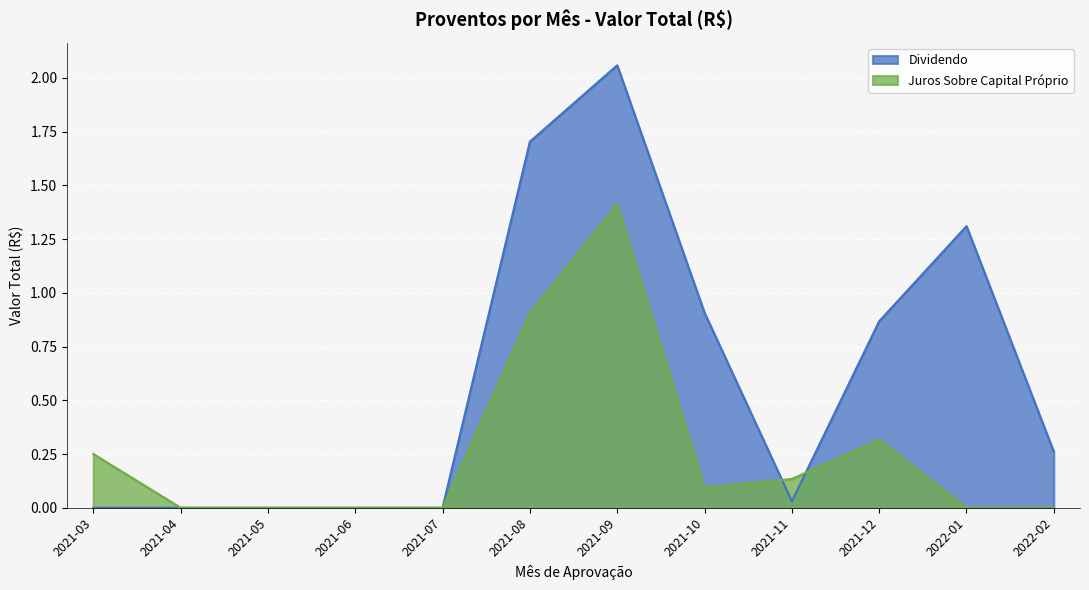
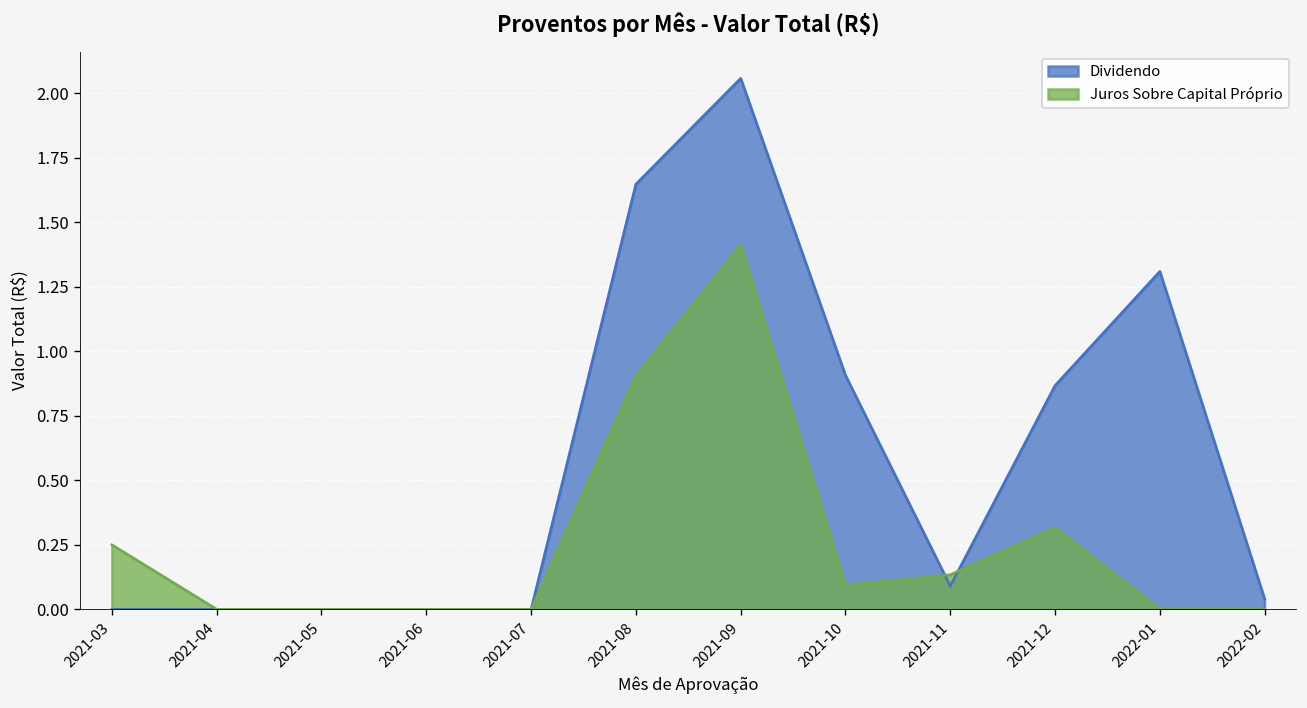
  {
    "Dividendo": {
      "2021-03": 0.00,
-     "2021-08": 1.70,
+     "2021-08": 1.65,
      "2021-09": 2.06,
      "2021-10": 0.91,
-     "2021-11": 0.03,
+     "2021-11": 0.09,
      "2021-12": 0.87,
      "2022-01": 1.31,
-     "2022-02": 0.26
+     "2022-02": 0.04
    },
    "Juros Sobre Capital Próprio": {
      "2021-03": 0.25,
      "2021-08": 0.91,
      "2021-09": 1.41,
      "2021-10": 0.09,
      "2021-11": 0.13,
      "2021-12": 0.32,
      "2022-01": 0.00,
      "2022-02": 0.00
    }
  }
